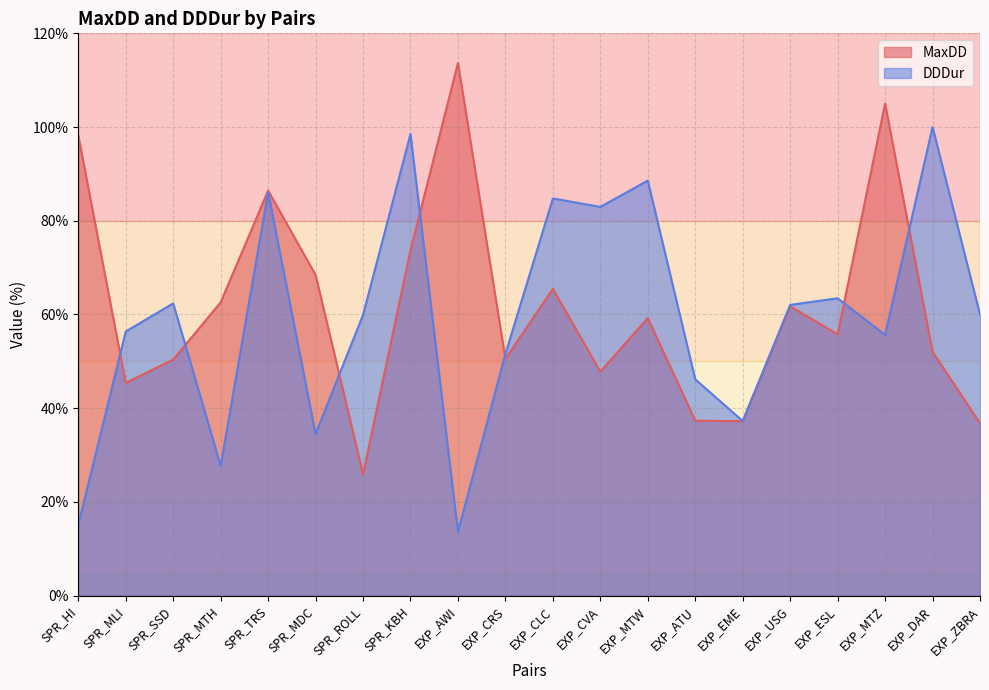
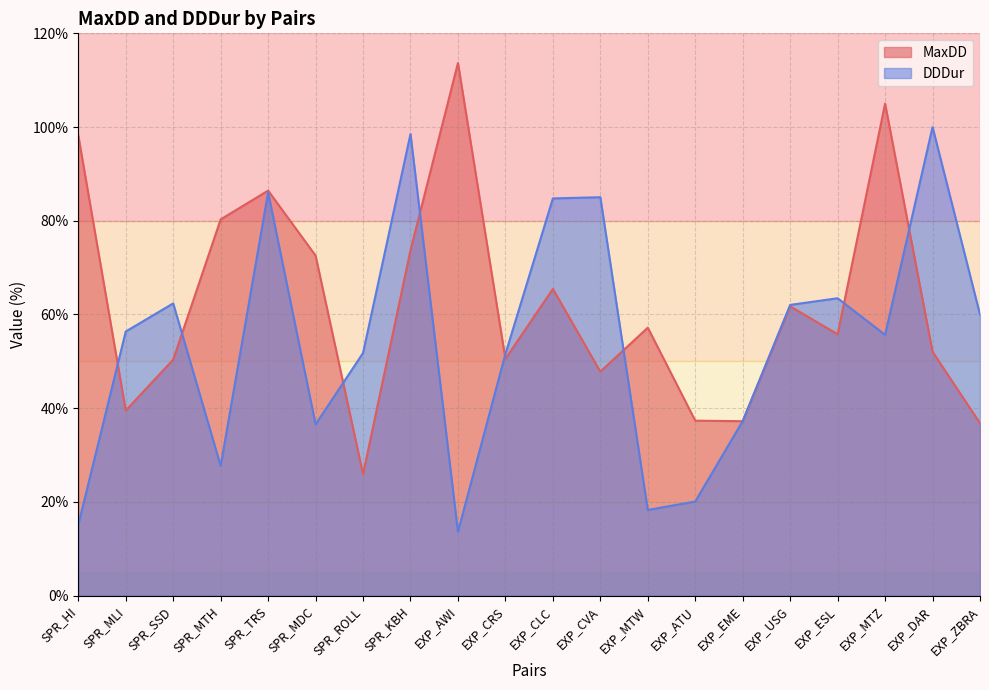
  {
    "MaxDD": {
      "SPR_HI": "98%",
-     "SPR_MLI": "45%",
+     "SPR_MLI": "40%",
      "SPR_SSD": "50%",
-     "SPR_MTH": "63%",
-     "SPR_MDC": "68%",
+     "SPR_MTH": "80%",
+     "SPR_MDC": "73%",
      "SPR_ROLL": "26%",
      "SPR_KBH": "74%",
      "EXP_AWI": "114%",
      "EXP_CRS": "51%",
      "EXP_CLC": "65%",
      "EXP_CVA": "48%",
-     "EXP_MTW": "59%",
+     "EXP_MTW": "57%",
      "EXP_ATU": "37%",
      "EXP_ESL": "56%",
      "EXP_MTZ": "105%",
      "EXP_DAR": "52%",
      "EXP_ZBRA": "37%"
    },
    "DDDur": {
      "SPR_HI": "15%",
      "SPR_MLI": "56%",
      "SPR_SSD": "62%",
      "SPR_MTH": "28%",
-     "SPR_MDC": "34%",
-     "SPR_ROLL": "60%",
+     "SPR_MDC": "37%",
+     "SPR_ROLL": "52%",
      "SPR_KBH": "99%",
      "EXP_AWI": "14%",
      "EXP_CRS": "52%",
      "EXP_CLC": "85%",
-     "EXP_CVA": "83%",
-     "EXP_MTW": "89%",
-     "EXP_ATU": "46%",
+     "EXP_CVA": "85%",
+     "EXP_MTW": "18%",
+     "EXP_ATU": "20%",
      "EXP_ESL": "63%",
      "EXP_MTZ": "56%",
      "EXP_DAR": "100%",
      "EXP_ZBRA": "60%"
    }
  }
